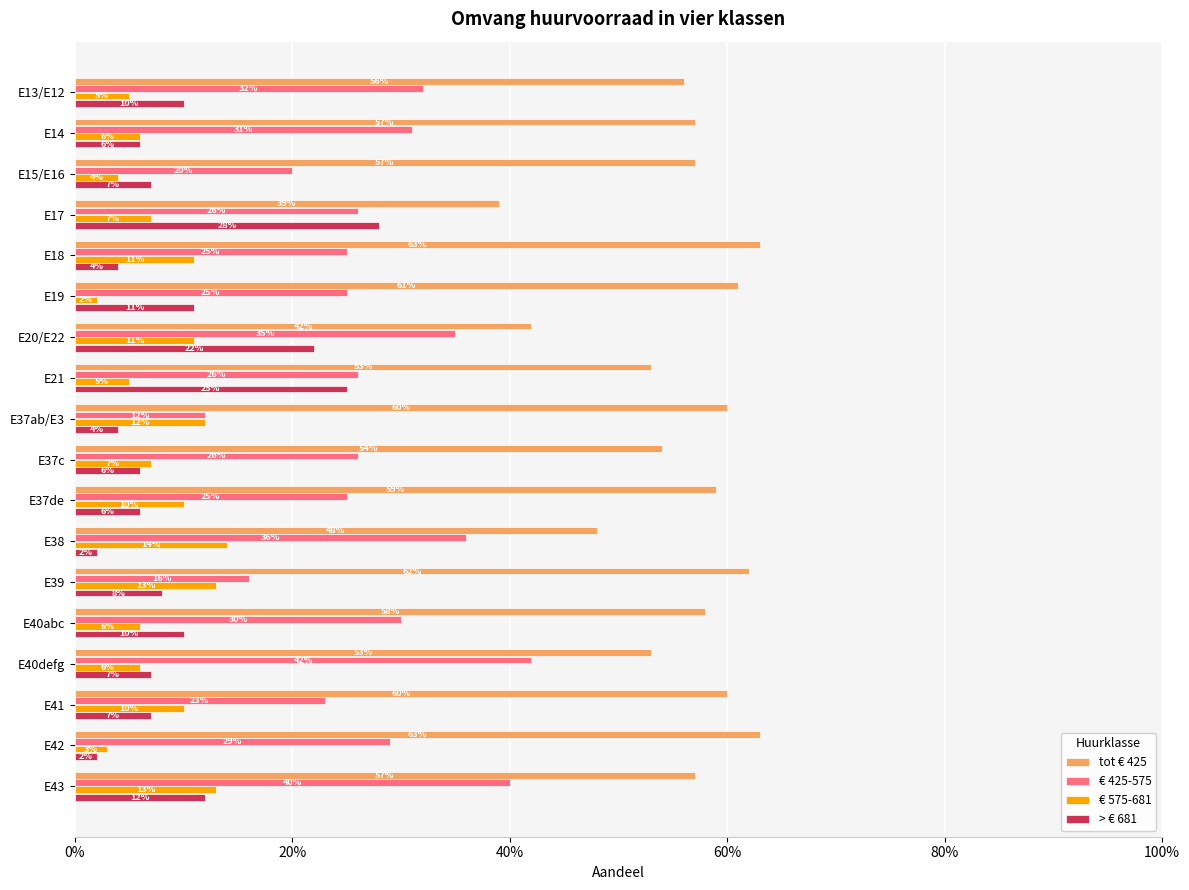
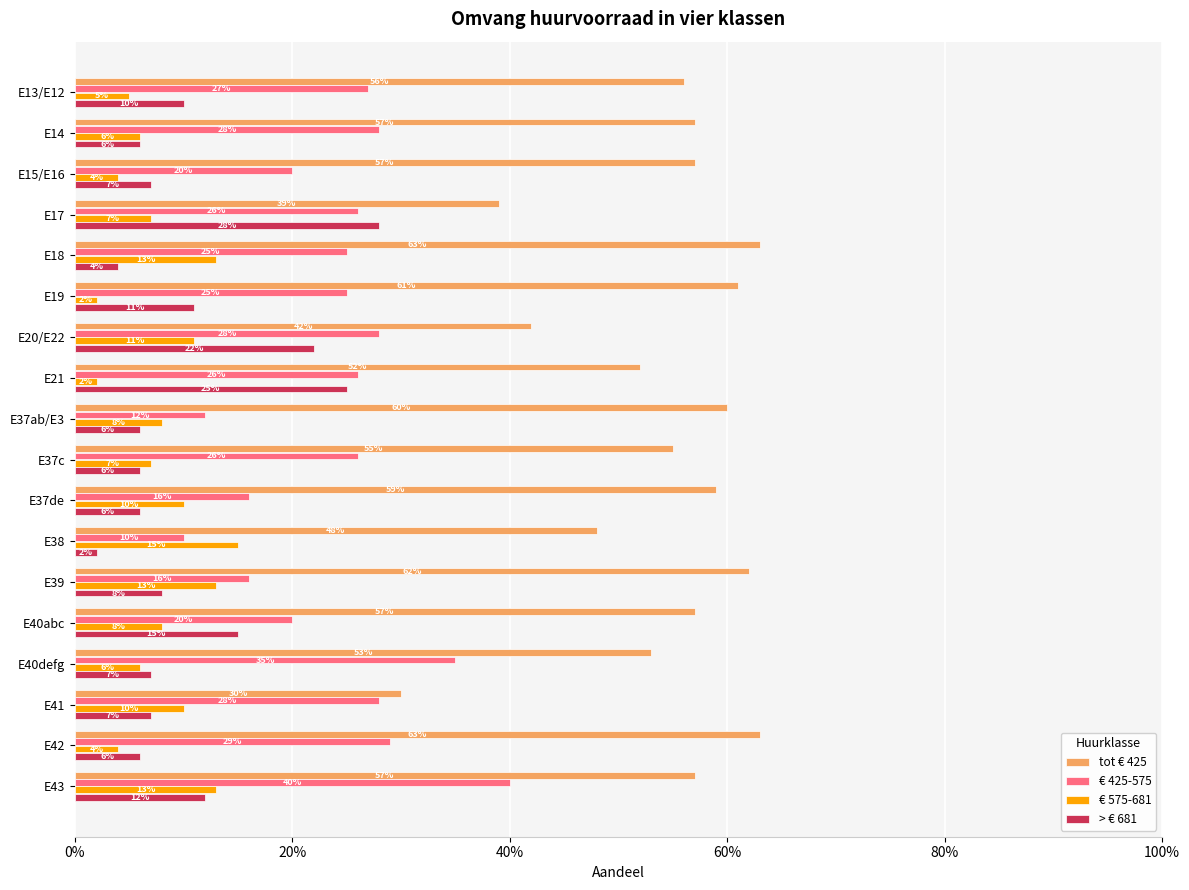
  {
    "tot € 425": {
      "E13/E12": "56%",
      "E15/E16": "57%",
      "E17": "39%",
      "E18": "63%",
      "E19": "61%",
-     "E21": "53.0%",
+     "E21": "52.0%",
      "E37ab/E3": "60%",
-     "E37c": "54%",
+     "E37c": "55%",
      "E37de": "59%",
      "E38": "48%",
-     "E40abc": "58%",
+     "E40abc": "57%",
      "E40defg": "53%",
-     "E41": "60%",
+     "E41": "30%",
      "E42": "63%",
      "E43": "57%"
    },
    "€ 425-575": {
-     "E13/E12": "32%",
-     "E14": "31%",
+     "E13/E12": "27%",
+     "E14": "28%",
      "E15/E16": "20%",
      "E17": "26%",
      "E18": "25%",
      "E19": "25%",
-     "E20/E22": "35%",
+     "E20/E22": "28%",
      "E21": "26%",
      "E37ab/E3": "12%",
      "E37c": "26%",
-     "E37de": "25%",
-     "E38": "36%",
+     "E37de": "16%",
+     "E38": "10%",
      "E39": "16%",
-     "E40abc": "30%",
-     "E40defg": "42%",
-     "E41": "23%",
+     "E40abc": "20%",
+     "E40defg": "35%",
+     "E41": "28%",
      "E42": "29%",
      "E43": "40%"
    },
    "€ 575-681": {
      "E13/E12": "5%",
      "E15/E16": "4%",
      "E17": "7%",
-     "E18": "11%",
+     "E18": "13%",
      "E19": "2%",
      "E20/E22": "11%",
-     "E21": "5%",
-     "E37ab/E3": "12%",
+     "E21": "2%",
+     "E37ab/E3": "8%",
      "E37c": "7%",
      "E37de": "10%",
-     "E38": "14%",
+     "E38": "15%",
      "E39": "13%",
-     "E40abc": "6%",
+     "E40abc": "8%",
      "E40defg": "6%",
      "E41": "10%",
-     "E42": "3%",
+     "E42": "4%",
      "E43": "13%"
    },
    "> € 681": {
      "E13/E12": "10%",
      "E15/E16": "7%",
      "E17": "28%",
      "E18": "4%",
      "E19": "11%",
      "E20/E22": "22%",
-     "E37ab/E3": "4%",
+     "E37ab/E3": "6%",
      "E37c": "6%",
      "E37de": "6%",
      "E38": "2%",
      "E39": "8%",
-     "E40abc": "10%",
+     "E40abc": "15%",
      "E40defg": "7%",
      "E41": "7%",
-     "E42": "2%",
+     "E42": "6%",
      "E43": "12%"
    }
  }
